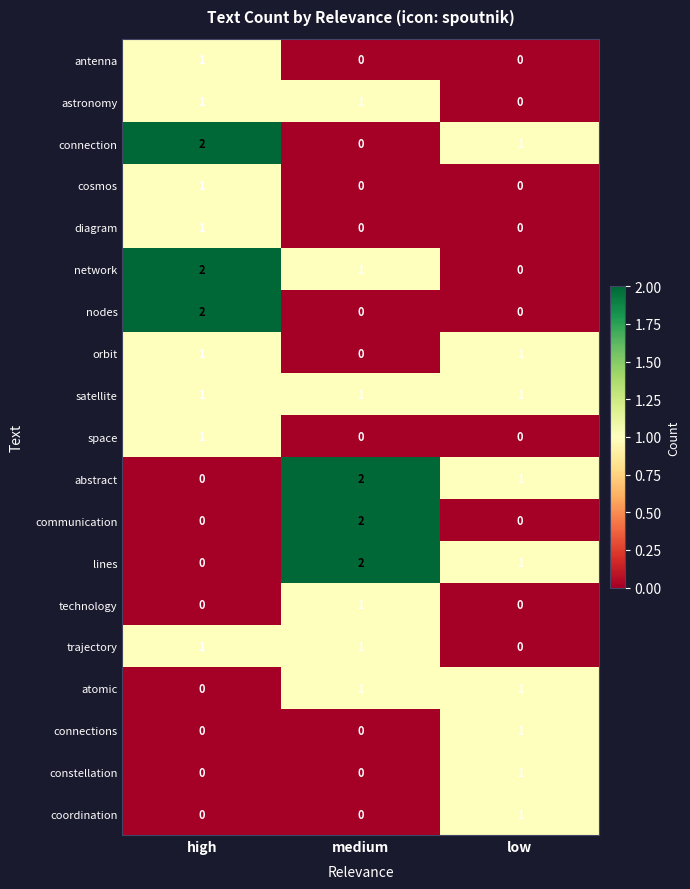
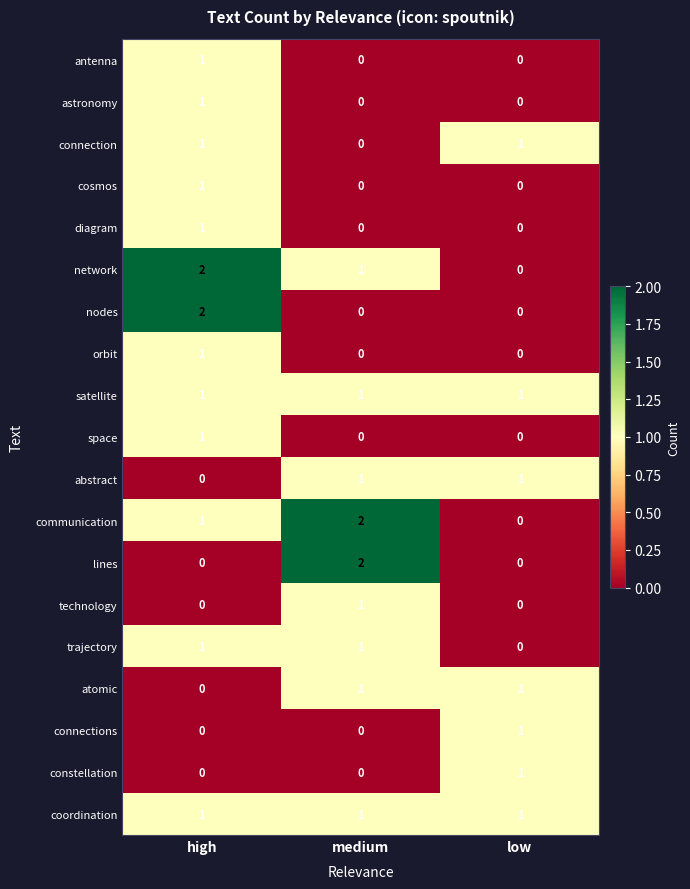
  {
    "antenna": {
      "high": 1,
      "medium": 0,
      "low": 0
    },
    "astronomy": {
      "high": 1,
-     "medium": 1,
+     "medium": 0,
      "low": 0
    },
    "connection": {
-     "high": 2,
+     "high": 1,
      "medium": 0,
      "low": 1
    },
    "cosmos": {
      "high": 1,
      "medium": 0,
      "low": 0
    },
    "diagram": {
      "high": 1,
      "medium": 0,
      "low": 0
    },
    "network": {
      "high": 2,
      "medium": 1,
      "low": 0
    },
    "nodes": {
      "high": 2,
      "medium": 0,
      "low": 0
    },
    "orbit": {
      "high": 1,
      "medium": 0,
-     "low": 1
+     "low": 0
    },
    "satellite": {
      "high": 1,
      "medium": 1,
      "low": 1
    },
    "space": {
      "high": 1,
      "medium": 0,
      "low": 0
    },
    "abstract": {
      "high": 0,
-     "medium": 2,
+     "medium": 1,
      "low": 1
    },
    "communication": {
-     "high": 0,
+     "high": 1,
      "medium": 2,
      "low": 0
    },
    "lines": {
      "high": 0,
      "medium": 2,
-     "low": 1
+     "low": 0
    },
    "technology": {
      "high": 0,
      "medium": 1,
      "low": 0
    },
    "trajectory": {
      "high": 1,
      "medium": 1,
      "low": 0
    },
    "atomic": {
      "high": 0,
      "medium": 1,
      "low": 1
    },
    "connections": {
      "high": 0,
      "medium": 0,
      "low": 1
    },
    "constellation": {
      "high": 0,
      "medium": 0,
      "low": 1
    },
    "coordination": {
-     "high": 0,
-     "medium": 0,
+     "high": 1,
+     "medium": 1,
      "low": 1
    }
  }
